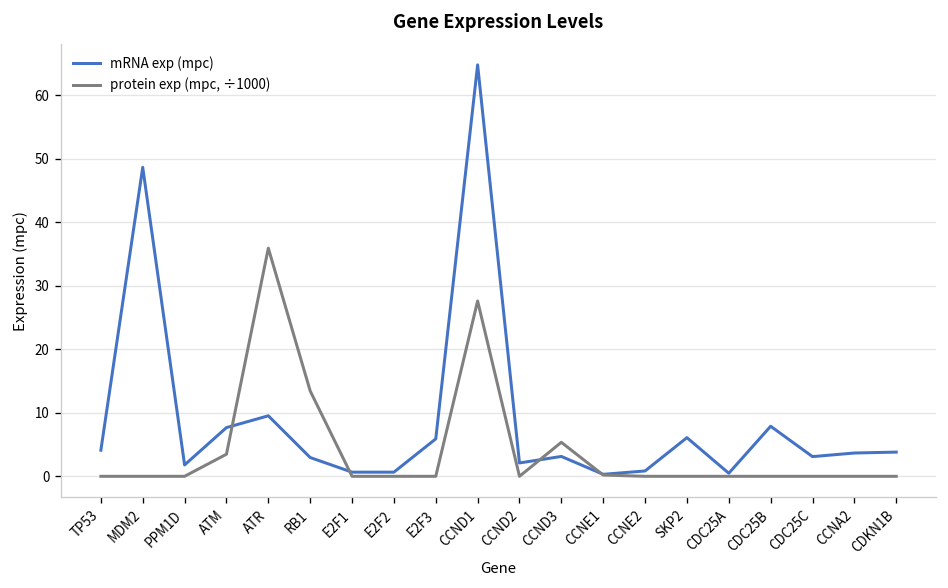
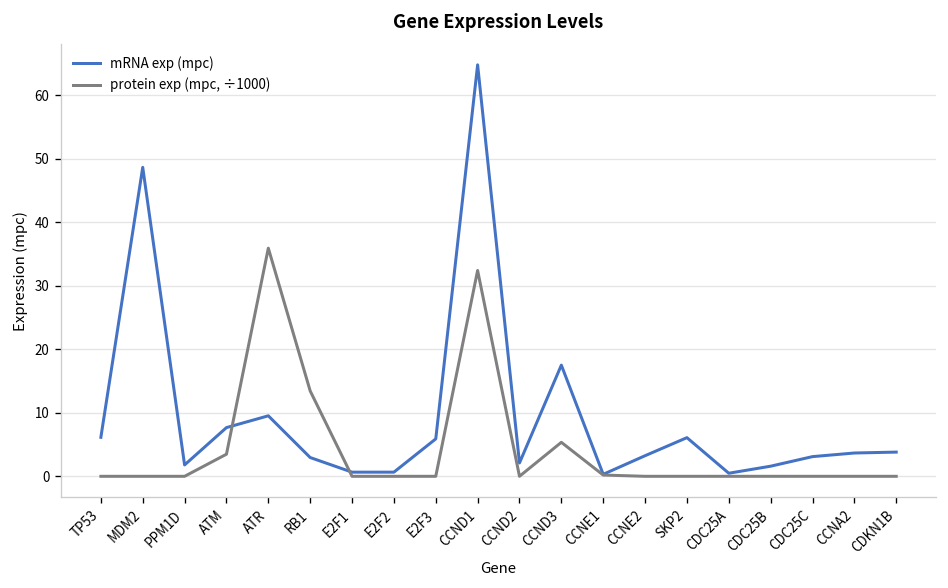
  {
    "mRNA exp (mpc)": {
-     "TP53": 4,
+     "TP53": 6,
      "MDM2": 49,
      "PPM1D": 2,
      "ATM": 8,
      "ATR": 10,
      "RB1": 3,
      "E2F1": 1,
      "E2F2": 1,
      "E2F3": 6,
      "CCND1": 65,
      "CCND2": 2,
-     "CCND3": 3,
-     "CCNE2": 1,
+     "CCND3": 18,
+     "CCNE2": 3,
      "SKP2": 6,
-     "CDC25B": 8,
+     "CDC25B": 2,
      "CDC25C": 3,
      "CCNA2": 4,
      "CDKN1B": 4
    },
    "protein exp (mpc, ÷1000)": {
      "TP53": 0,
      "MDM2": 0,
      "PPM1D": 0,
      "ATM": 3,
      "ATR": 36,
      "RB1": 13,
      "E2F1": 0,
      "E2F2": 0,
      "E2F3": 0,
-     "CCND1": 28,
+     "CCND1": 32,
      "CCND2": 0,
      "CCND3": 5,
      "CCNE2": 0,
      "SKP2": 0,
      "CDC25B": 0,
      "CDC25C": 0,
      "CCNA2": 0,
      "CDKN1B": 0
    }
  }
